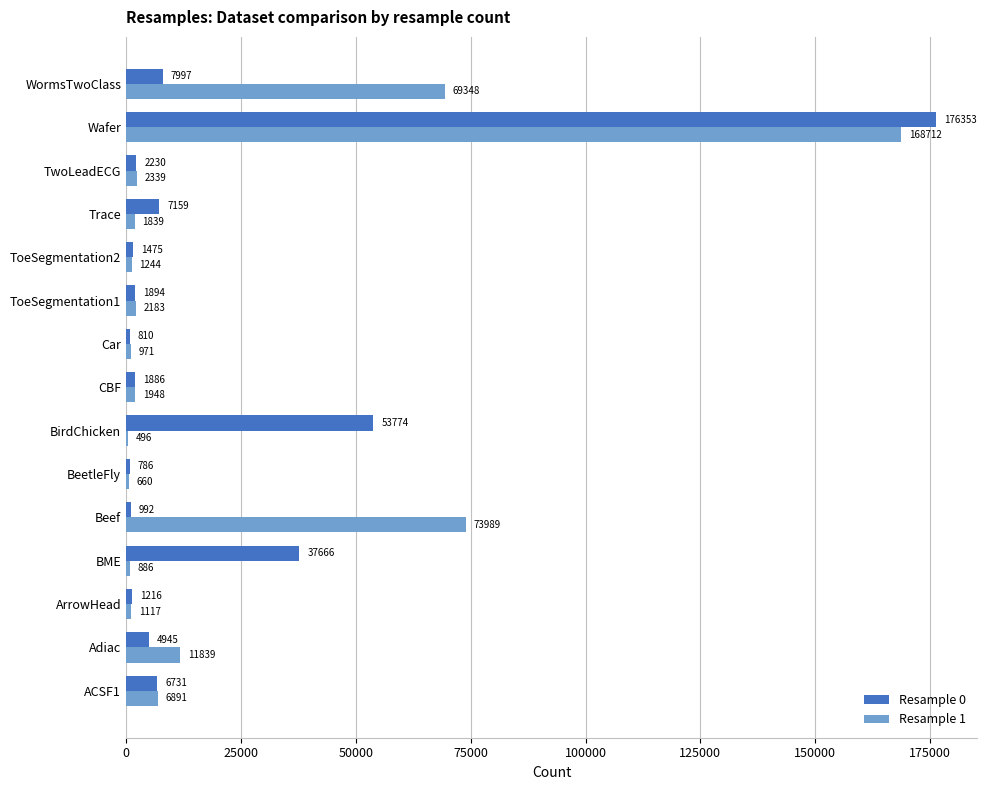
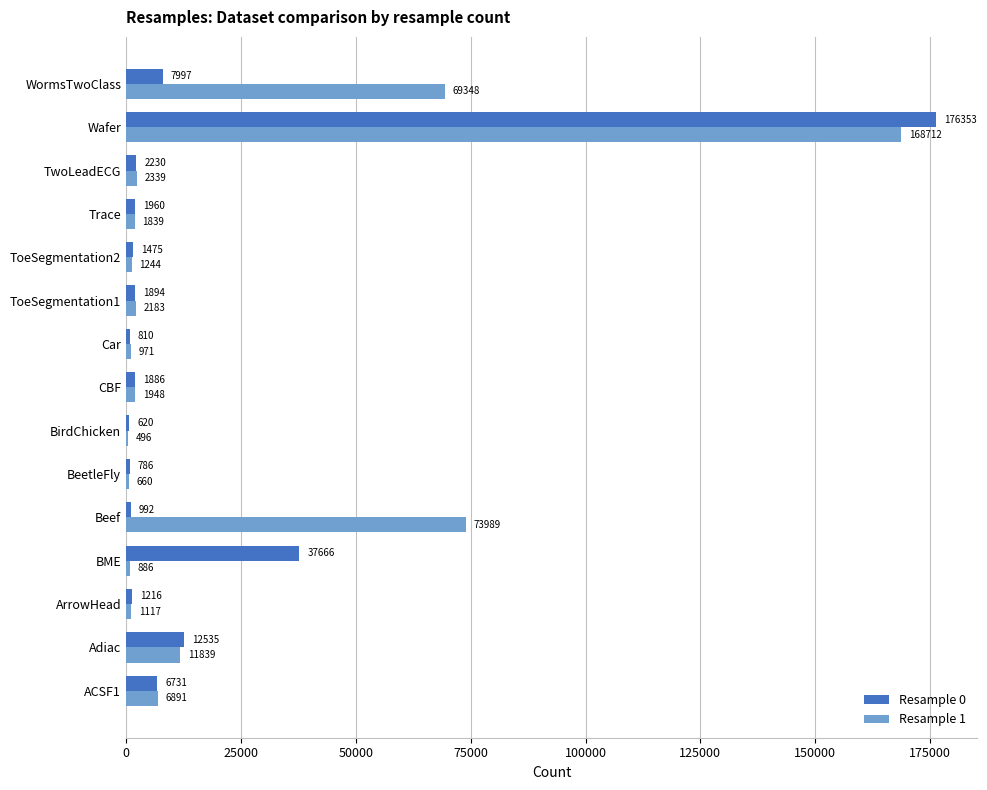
  {
    "Resample 0": {
      "WormsTwoClass": 7997,
      "Wafer": 176353,
      "TwoLeadECG": 2230,
-     "Trace": 7159,
+     "Trace": 1960,
      "ToeSegmentation2": 1475,
      "ToeSegmentation1": 1894,
      "Car": 810,
      "CBF": 1886,
-     "BirdChicken": 53774,
+     "BirdChicken": 620,
      "BeetleFly": 786,
      "Beef": 992,
      "BME": 37666,
      "ArrowHead": 1216,
-     "Adiac": 4945,
+     "Adiac": 12535,
      "ACSF1": 6731
    },
    "Resample 1": {
      "WormsTwoClass": 69348,
      "Wafer": 168712,
      "TwoLeadECG": 2339,
      "Trace": 1839,
      "ToeSegmentation2": 1244,
      "ToeSegmentation1": 2183,
      "Car": 971,
      "CBF": 1948,
      "BirdChicken": 496,
      "BeetleFly": 660,
      "Beef": 73989,
      "BME": 886,
      "ArrowHead": 1117,
      "Adiac": 11839,
      "ACSF1": 6891
    }
  }
